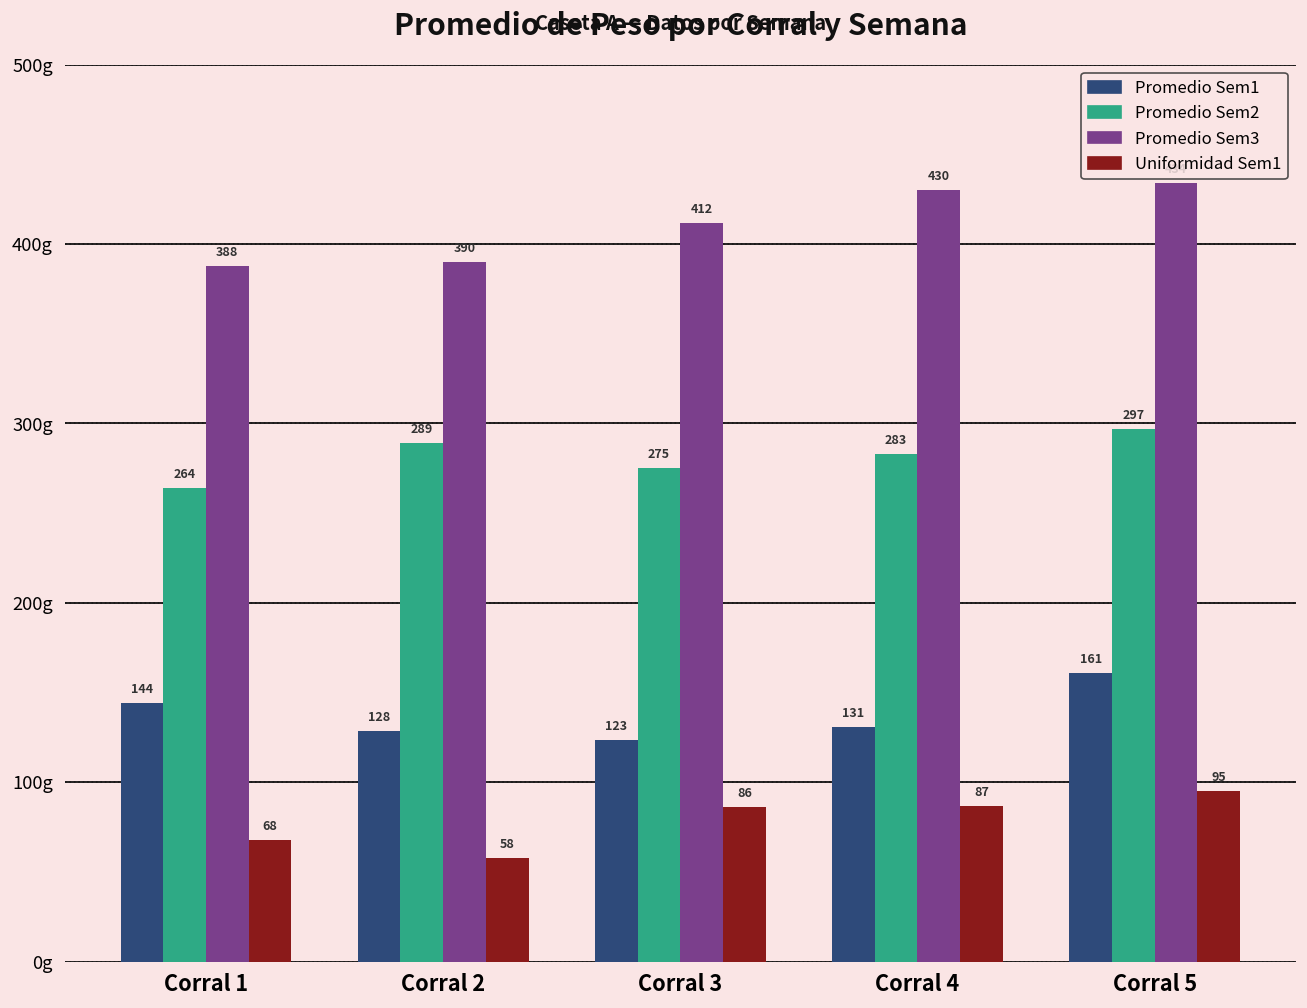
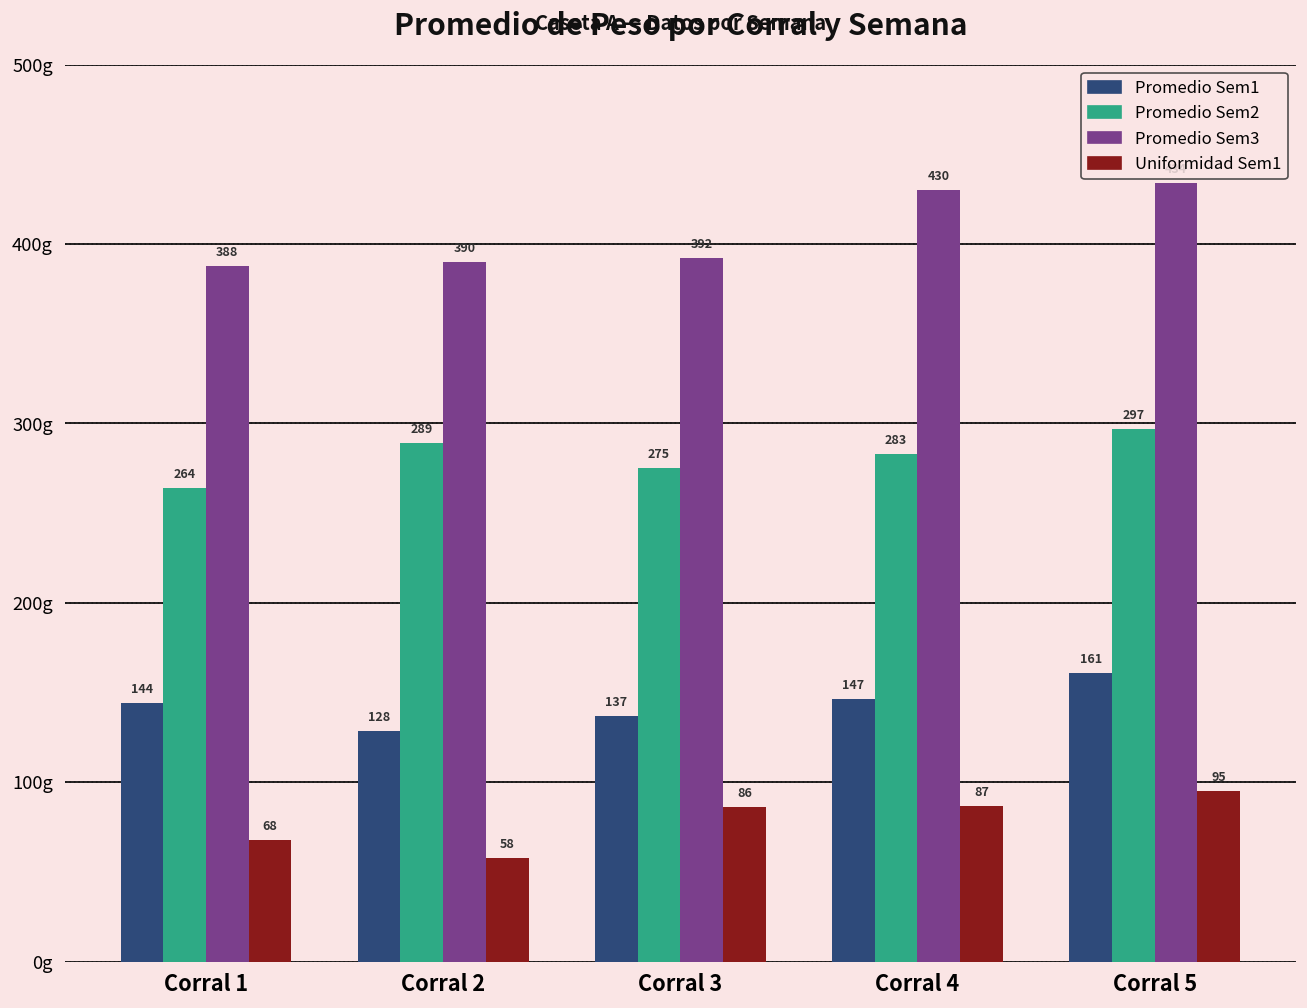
  {
    "Promedio Sem1": {
      "Corral 1": 144,
      "Corral 2": 128,
-     "Corral 3": 123,
-     "Corral 4": 131,
+     "Corral 3": 137,
+     "Corral 4": 147,
      "Corral 5": 161
    },
    "Promedio Sem2": {
      "Corral 1": 264,
      "Corral 2": 289,
      "Corral 3": 275,
      "Corral 4": 283,
      "Corral 5": 297
    },
    "Promedio Sem3": {
      "Corral 1": 388,
      "Corral 2": 390,
-     "Corral 3": 412,
+     "Corral 3": 392,
      "Corral 4": 430
    },
    "Uniformidad Sem1": {
      "Corral 1": 68,
      "Corral 2": 58,
      "Corral 3": 86,
      "Corral 4": 87,
      "Corral 5": 95
    }
  }
